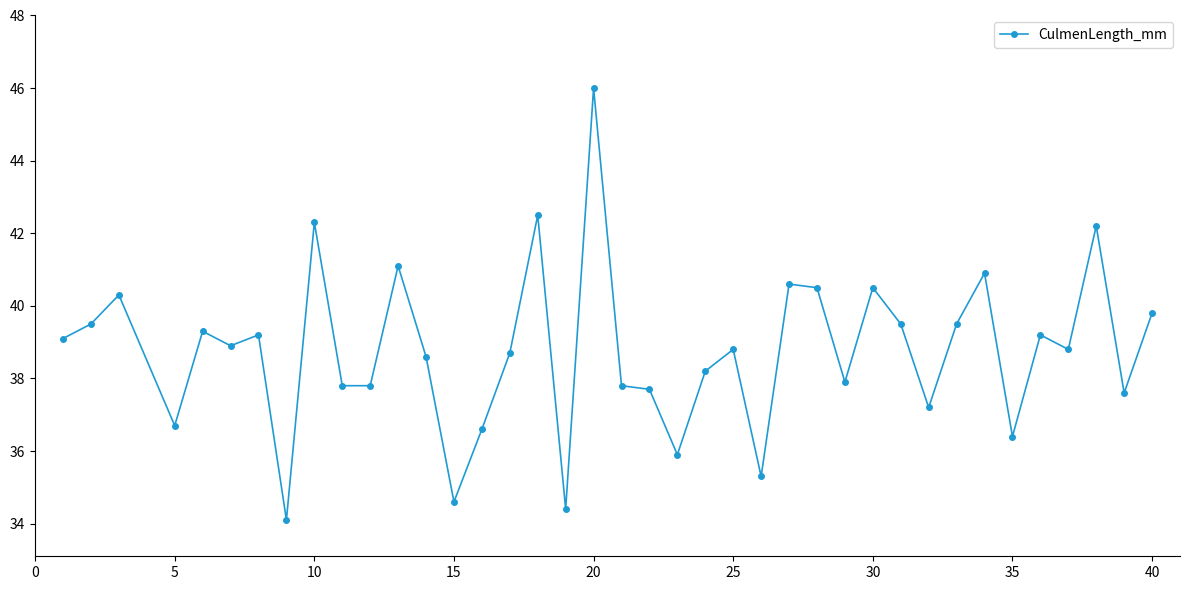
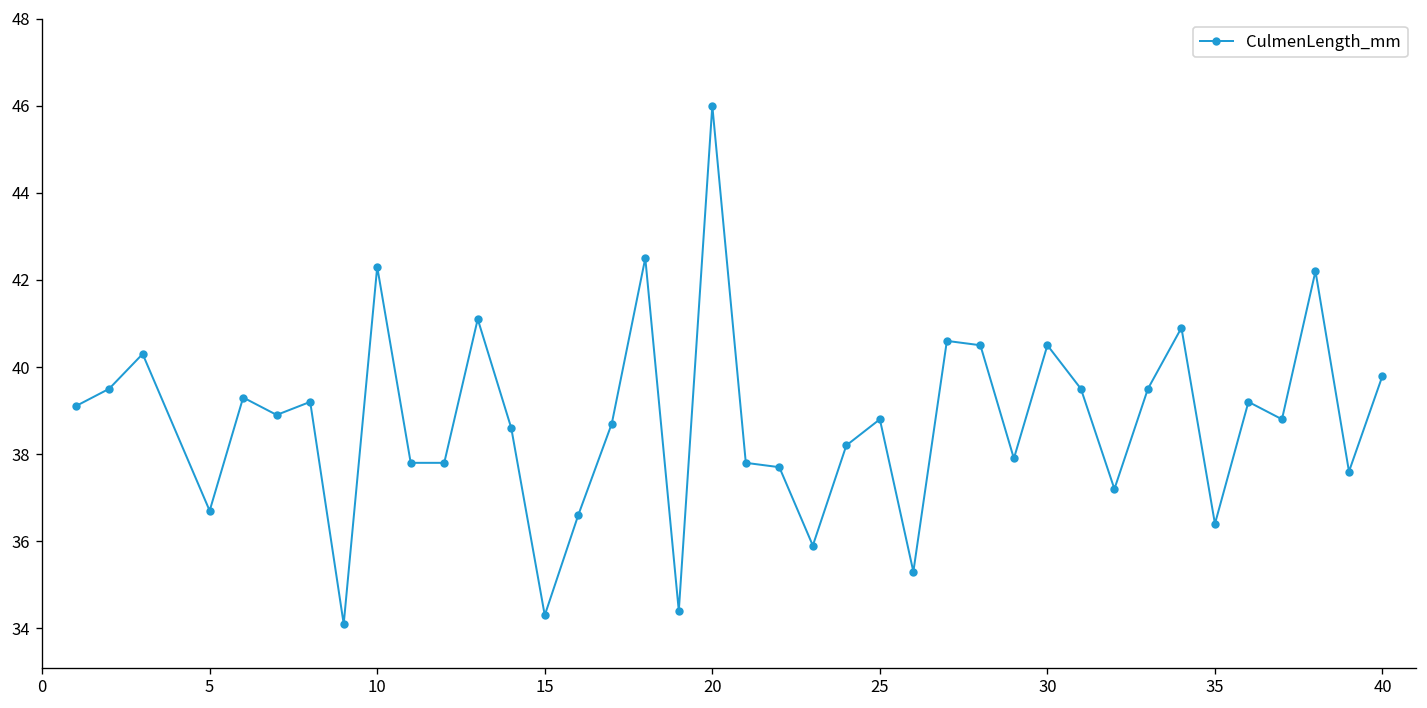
  {
    "5": 36.7,
    "10": 42.3,
-   "15": 34.6,
+   "15": 34.3,
    "20": 46.0,
    "25": 38.8,
    "30": 40.5,
    "35": 36.4,
    "40": 39.8
  }
